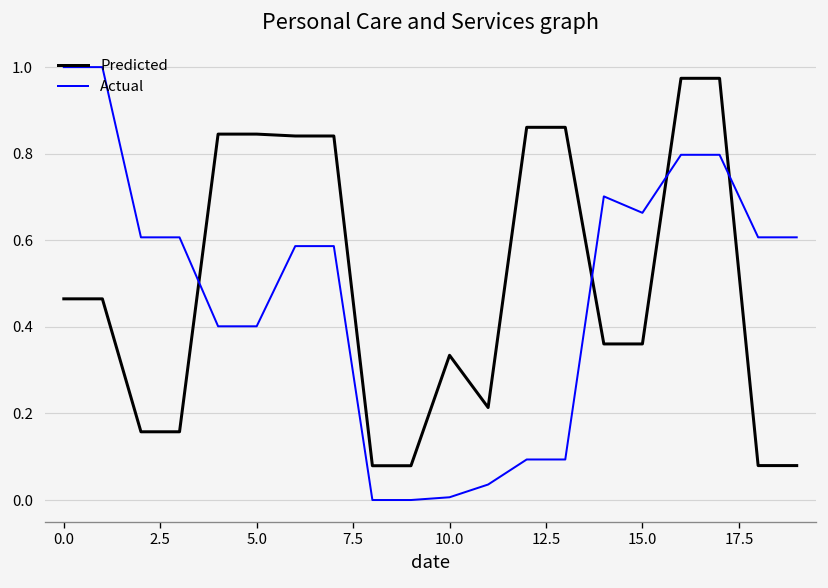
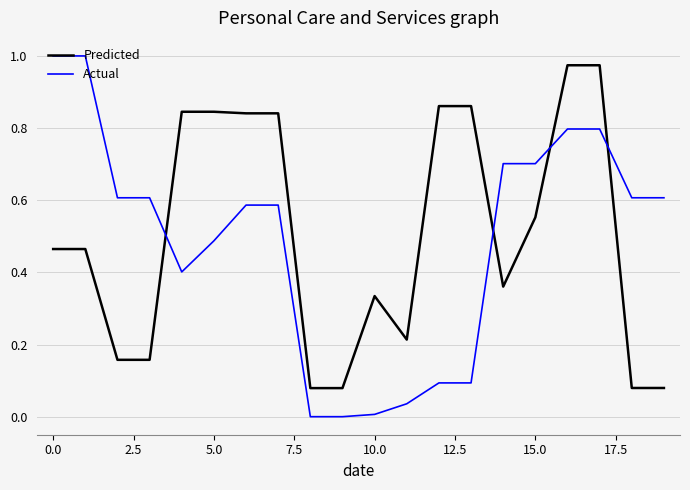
  {
    "Predicted": {
      "0.0": 0.46,
      "5.0": 0.85,
      "10.0": 0.33,
-     "15.0": 0.36
+     "15.0": 0.55
    },
    "Actual": {
      "0.0": 1.00,
-     "5.0": 0.40,
+     "5.0": 0.49,
      "10.0": 0.01,
-     "15.0": 0.66
+     "15.0": 0.70
    }
  }
